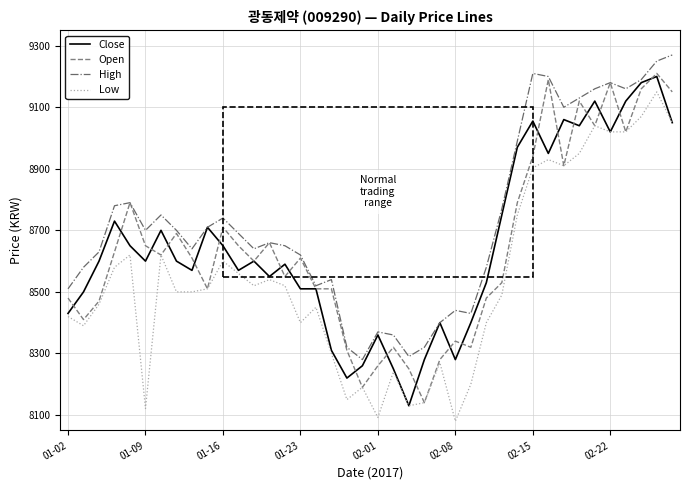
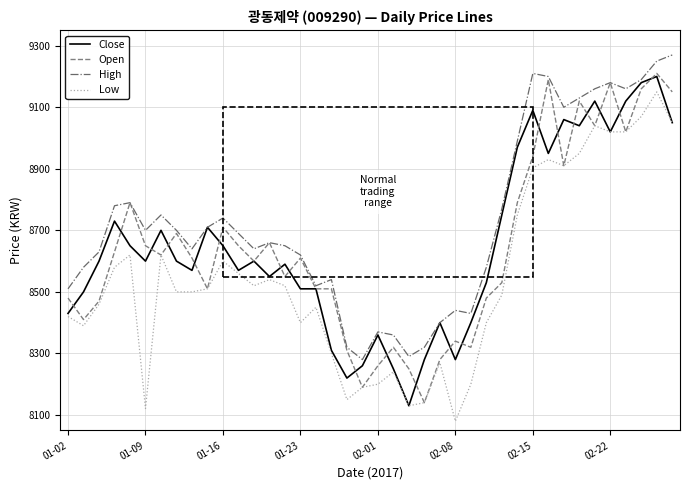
  {
    "Close": {
      "01-02": 8430,
      "01-09": 8600,
      "01-16": 8650,
      "01-23": 8510,
      "02-01": 8360,
      "02-08": 8280,
-     "02-15": 9060
+     "02-15": 9090
    },
    "Low": {
      "01-02": 8420,
      "01-09": 8120,
      "01-16": 8600,
      "01-23": 8400,
-     "02-01": 8090,
+     "02-01": 8200,
      "02-08": 8080,
      "02-15": 8900
    }
  }
